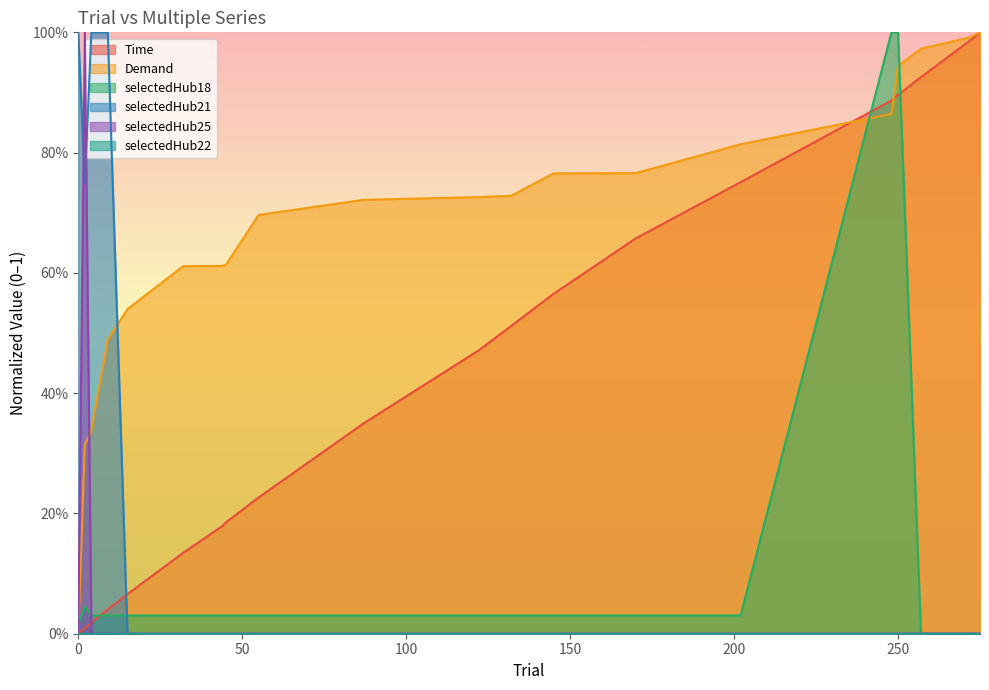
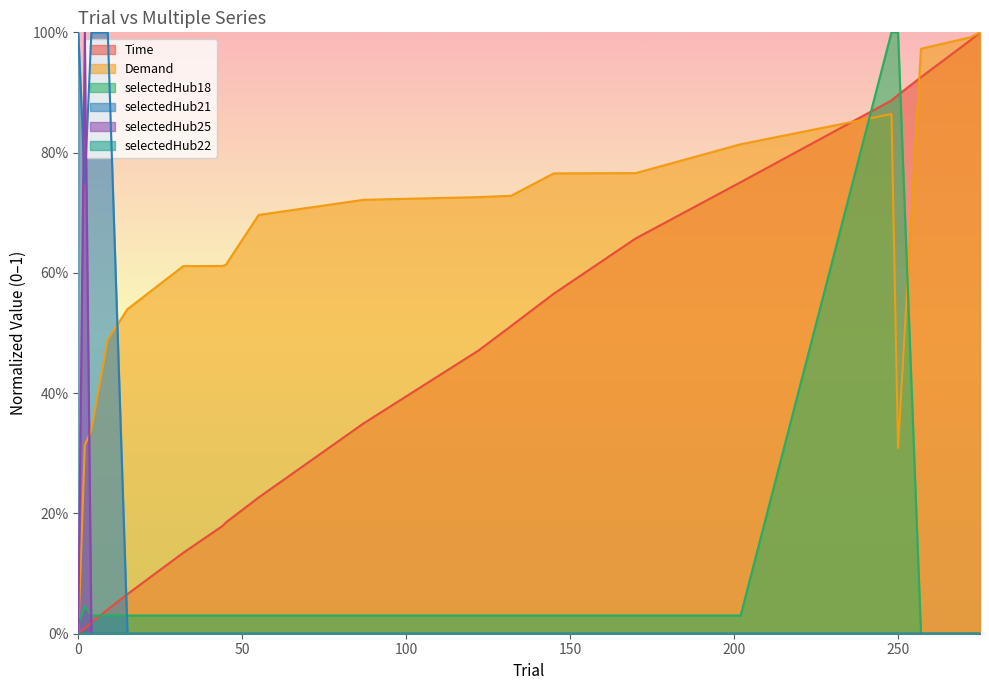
  {
    "Time": {
      "250": "90%"
    },
    "Demand": {
-     "250": "94%"
+     "250": "31%"
    }
  }
